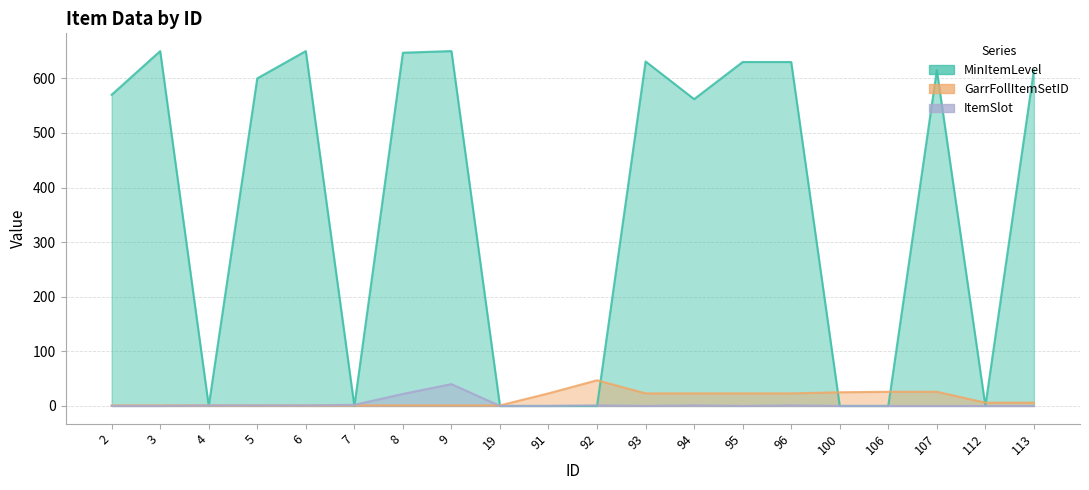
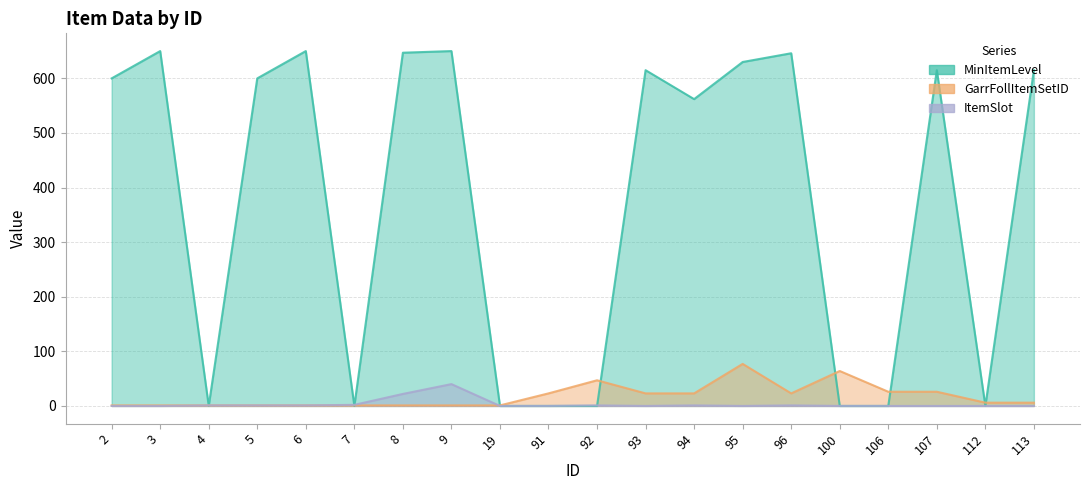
  {
    "MinItemLevel": {
-     "2": 570,
+     "2": 600,
      "3": 650,
      "5": 600,
      "6": 650,
      "8": 650,
      "9": 650,
-     "93": 630,
+     "93": 620,
      "94": 560,
      "95": 630,
-     "96": 630,
+     "96": 650,
      "107": 620,
      "113": 620
    },
    "GarrFollItemSetID": {
      "8": 0,
      "9": 0,
      "91": 20,
      "92": 50,
      "93": 20,
      "94": 20,
-     "95": 20,
+     "95": 80,
      "96": 20,
-     "100": 30,
+     "100": 60,
      "106": 30,
      "107": 30,
      "112": 10,
      "113": 10
    },
    "ItemSlot": {
      "8": 20,
      "9": 40,
      "93": 0,
      "94": 0,
      "95": 0,
      "96": 0,
      "107": 0,
      "113": 0
    }
  }
